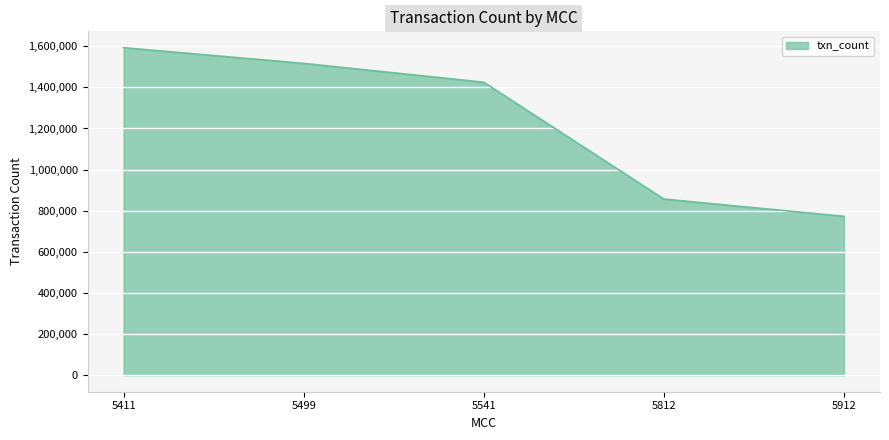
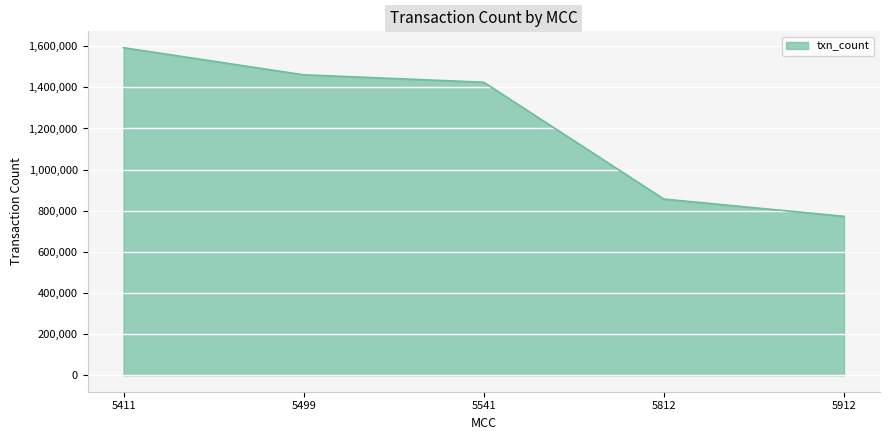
  {
    "5411": "1,590,000",
-   "5499": "1,520,000",
+   "5499": "1,460,000",
    "5541": "1,420,000",
    "5812": "860,000",
    "5912": "770,000"
  }
